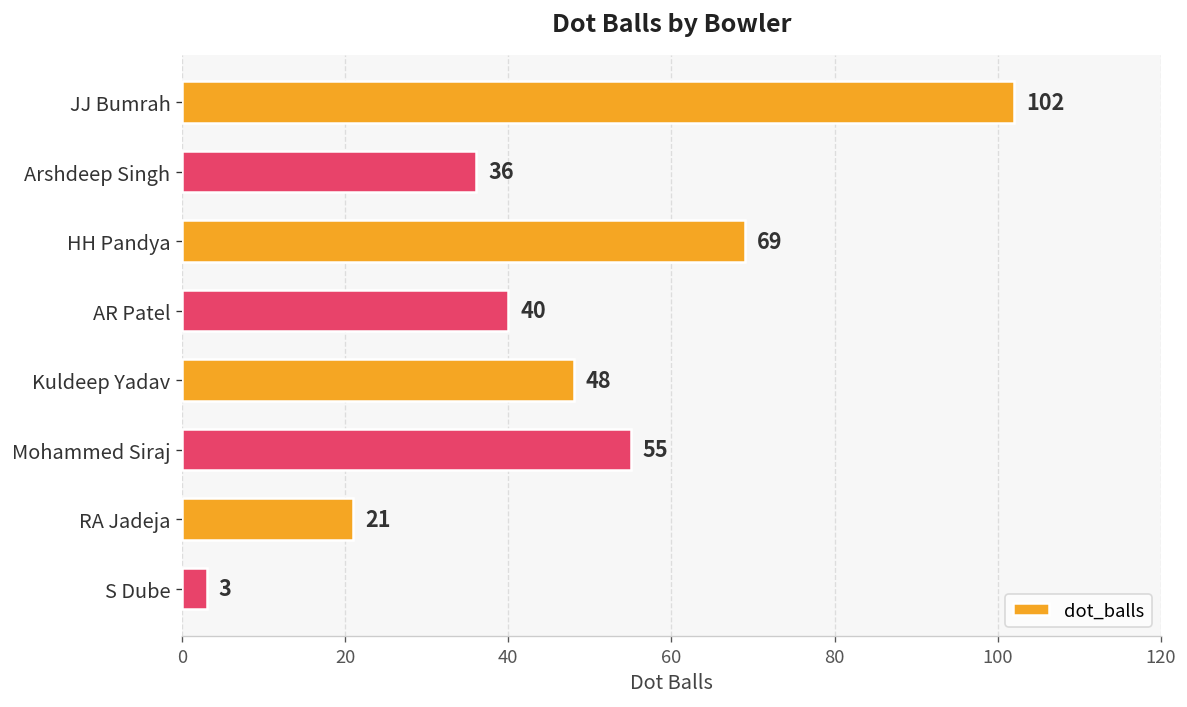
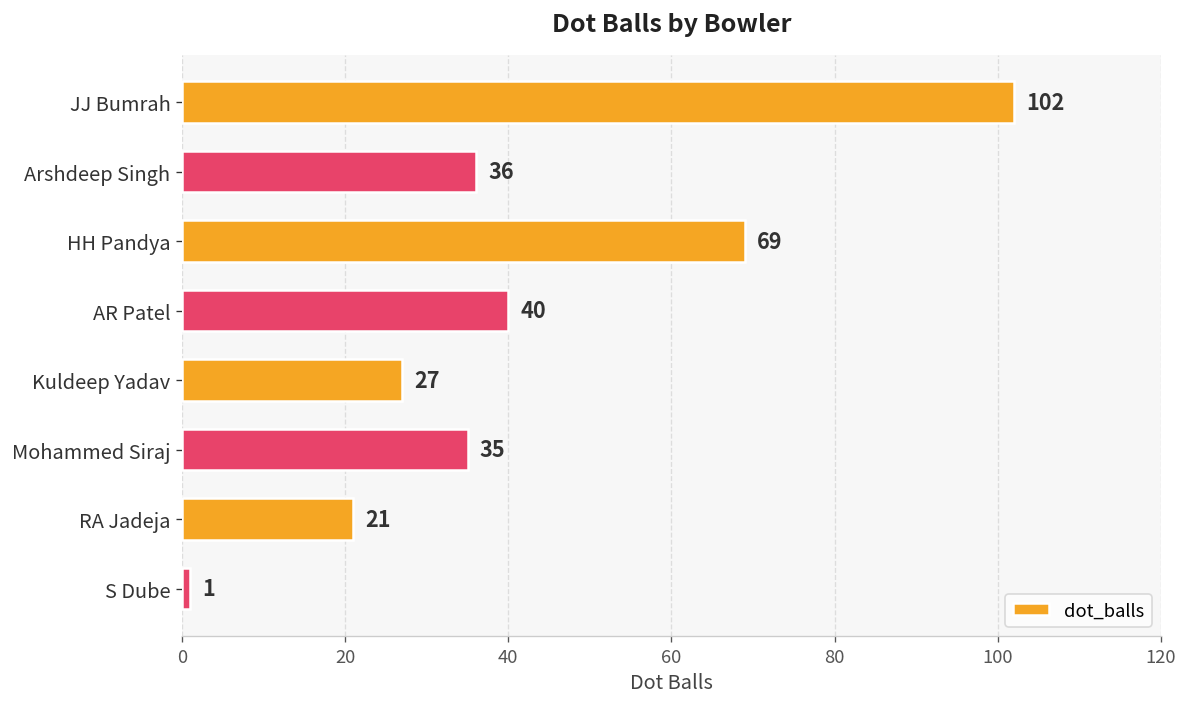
  {
    "JJ Bumrah": 102,
    "Arshdeep Singh": 36,
    "HH Pandya": 69,
    "AR Patel": 40,
-   "Kuldeep Yadav": 48,
-   "Mohammed Siraj": 55,
+   "Kuldeep Yadav": 27,
+   "Mohammed Siraj": 35,
    "RA Jadeja": 21,
-   "S Dube": 3
+   "S Dube": 1
  }
